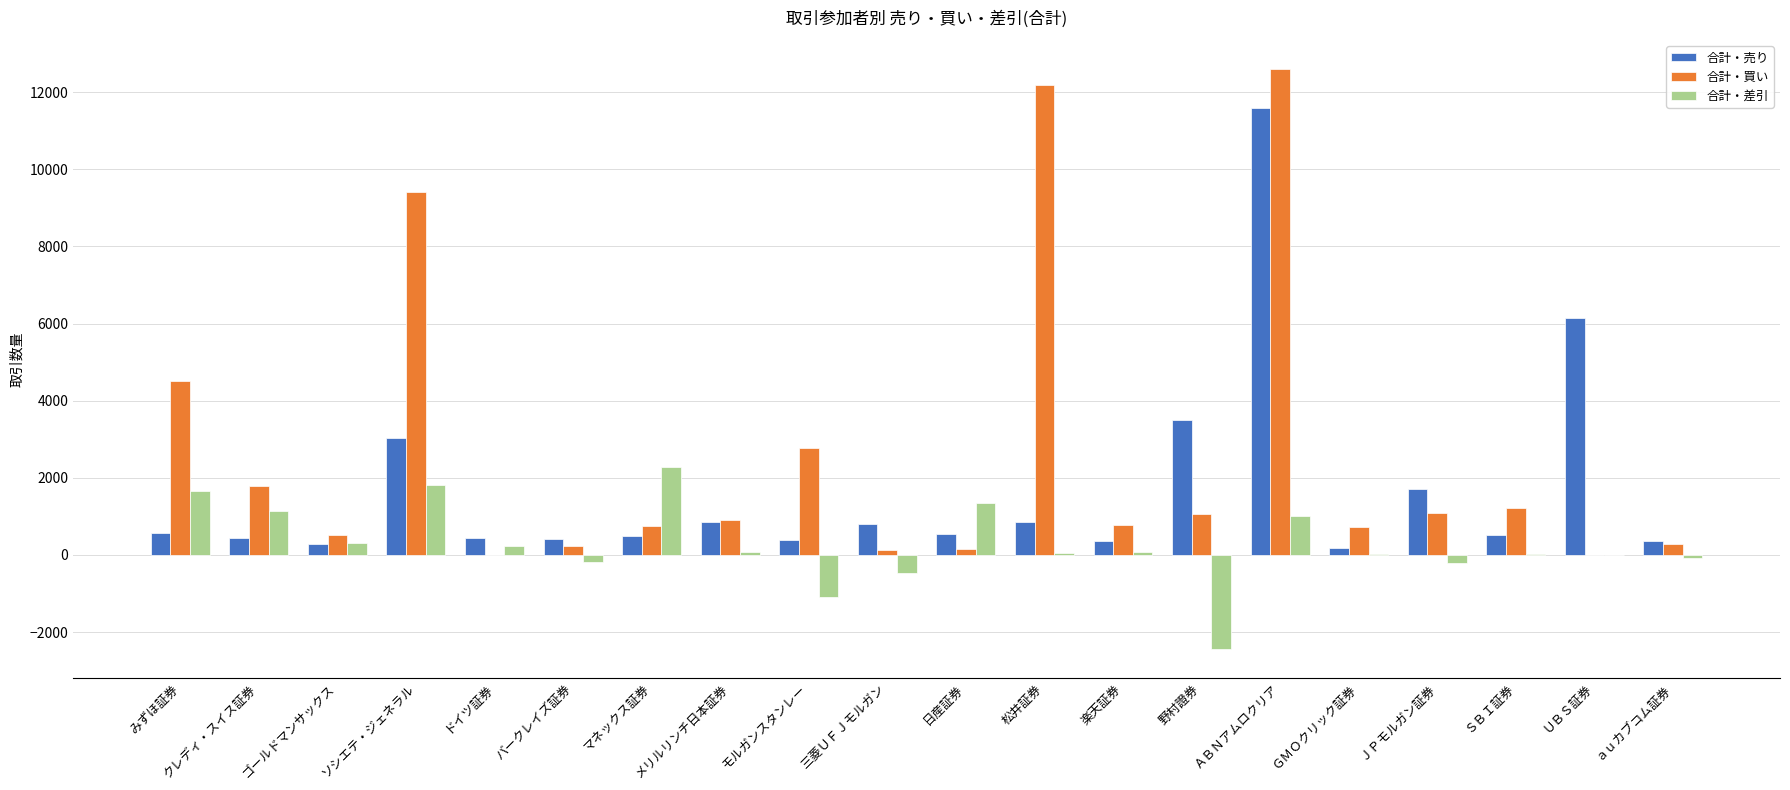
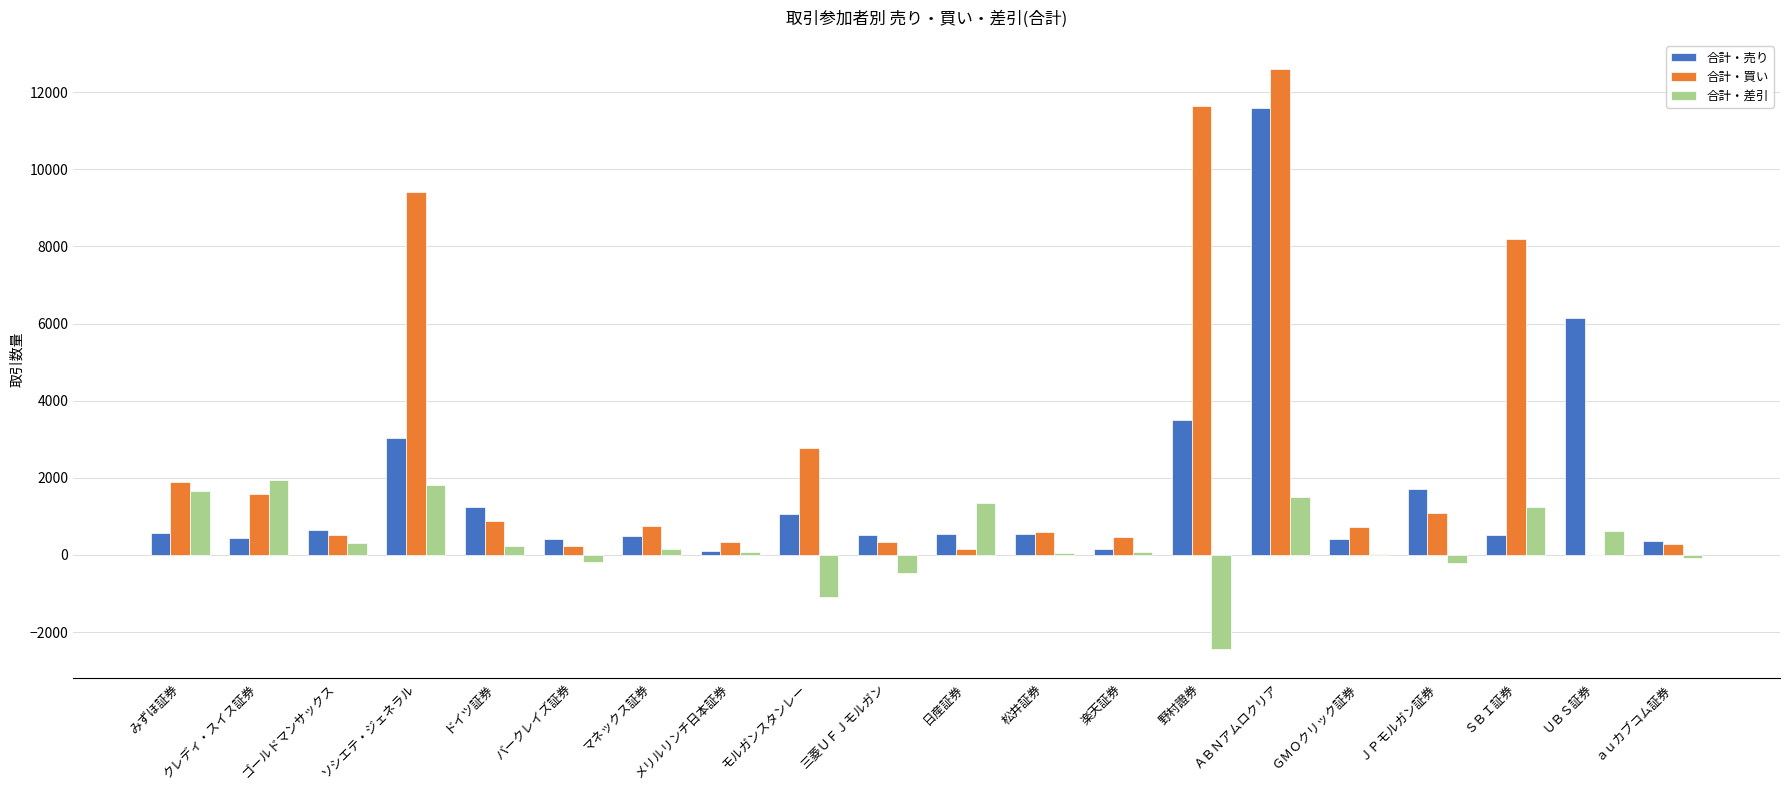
  {
    "合計・売り": {
      "みずほ証券": 600,
      "クレディ・スイス証券": 400,
-     "ゴールドマンサックス": 300,
+     "ゴールドマンサックス": 700,
      "ソシエテ・ジェネラル": 3000,
-     "ドイツ証券": 400,
+     "ドイツ証券": 1200,
      "バークレイズ証券": 400,
      "マネックス証券": 500,
-     "メリルリンチ日本証券": 800,
-     "モルガンスタンレー": 400,
-     "三菱ＵＦＪモルガン": 800,
+     "メリルリンチ日本証券": 100,
+     "モルガンスタンレー": 1100,
+     "三菱ＵＦＪモルガン": 500,
      "日産証券": 500,
-     "松井証券": 900,
-     "楽天証券": 400,
+     "松井証券": 500,
+     "楽天証券": 100,
      "野村證券": 3500,
      "ＡＢＮアムロクリア": 11600,
-     "ＧＭＯクリック証券": 200,
+     "ＧＭＯクリック証券": 400,
      "ＪＰモルガン証券": 1700,
      "ＳＢＩ証券": 500,
      "ＵＢＳ証券": 6100,
      "ａｕカブコム証券": 400
    },
    "合計・買い": {
-     "みずほ証券": 4500,
-     "クレディ・スイス証券": 1800,
+     "みずほ証券": 1900,
+     "クレディ・スイス証券": 1600,
      "ゴールドマンサックス": 500,
      "ソシエテ・ジェネラル": 9400,
-     "ドイツ証券": 0,
+     "ドイツ証券": 900,
      "バークレイズ証券": 200,
      "マネックス証券": 800,
-     "メリルリンチ日本証券": 900,
+     "メリルリンチ日本証券": 300,
      "モルガンスタンレー": 2800,
-     "三菱ＵＦＪモルガン": 100,
+     "三菱ＵＦＪモルガン": 300,
      "日産証券": 200,
-     "松井証券": 12200,
-     "楽天証券": 800,
-     "野村證券": 1100,
+     "松井証券": 600,
+     "楽天証券": 500,
+     "野村證券": 11600,
      "ＡＢＮアムロクリア": 12600,
      "ＧＭＯクリック証券": 700,
      "ＪＰモルガン証券": 1100,
-     "ＳＢＩ証券": 1200,
+     "ＳＢＩ証券": 8200,
      "ＵＢＳ証券": 0,
      "ａｕカブコム証券": 300
    },
    "合計・差引": {
      "みずほ証券": 1600,
-     "クレディ・スイス証券": 1100,
+     "クレディ・スイス証券": 1900,
      "ゴールドマンサックス": 300,
      "ソシエテ・ジェネラル": 1800,
      "ドイツ証券": 200,
      "バークレイズ証券": -200,
-     "マネックス証券": 2300,
+     "マネックス証券": 100,
      "メリルリンチ日本証券": 100,
      "モルガンスタンレー": -1100,
      "三菱ＵＦＪモルガン": -500,
      "日産証券": 1400,
      "楽天証券": 100,
      "野村證券": -2400,
-     "ＡＢＮアムロクリア": 1000,
+     "ＡＢＮアムロクリア": 1500,
      "ＪＰモルガン証券": -200,
-     "ＳＢＩ証券": 0,
-     "ＵＢＳ証券": 0,
+     "ＳＢＩ証券": 1200,
+     "ＵＢＳ証券": 600,
      "ａｕカブコム証券": -100
    }
  }
